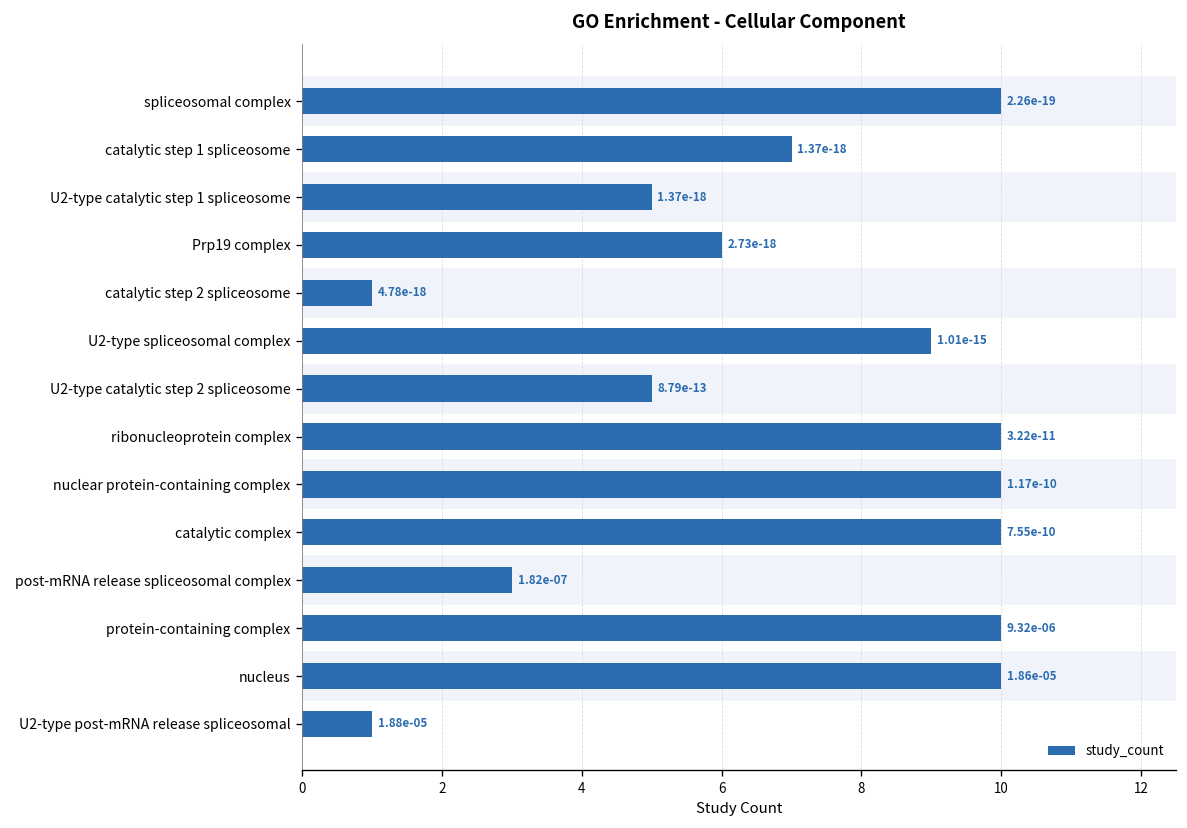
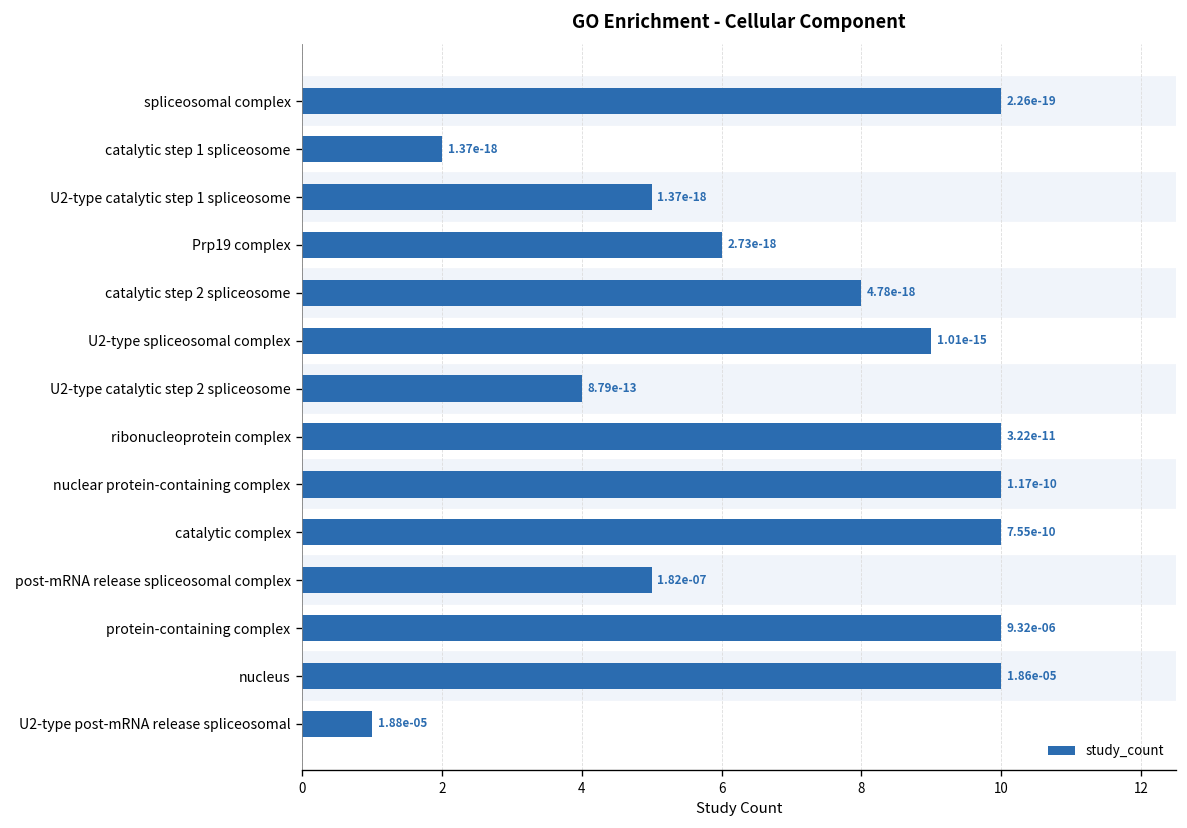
  {
-   "catalytic step 1 spliceosome": 7,
-   "catalytic step 2 spliceosome": 1,
-   "U2-type catalytic step 2 spliceosome": 5,
-   "post-mRNA release spliceosomal complex": 3
+   "catalytic step 1 spliceosome": 2,
+   "catalytic step 2 spliceosome": 8,
+   "U2-type catalytic step 2 spliceosome": 4,
+   "post-mRNA release spliceosomal complex": 5
  }
